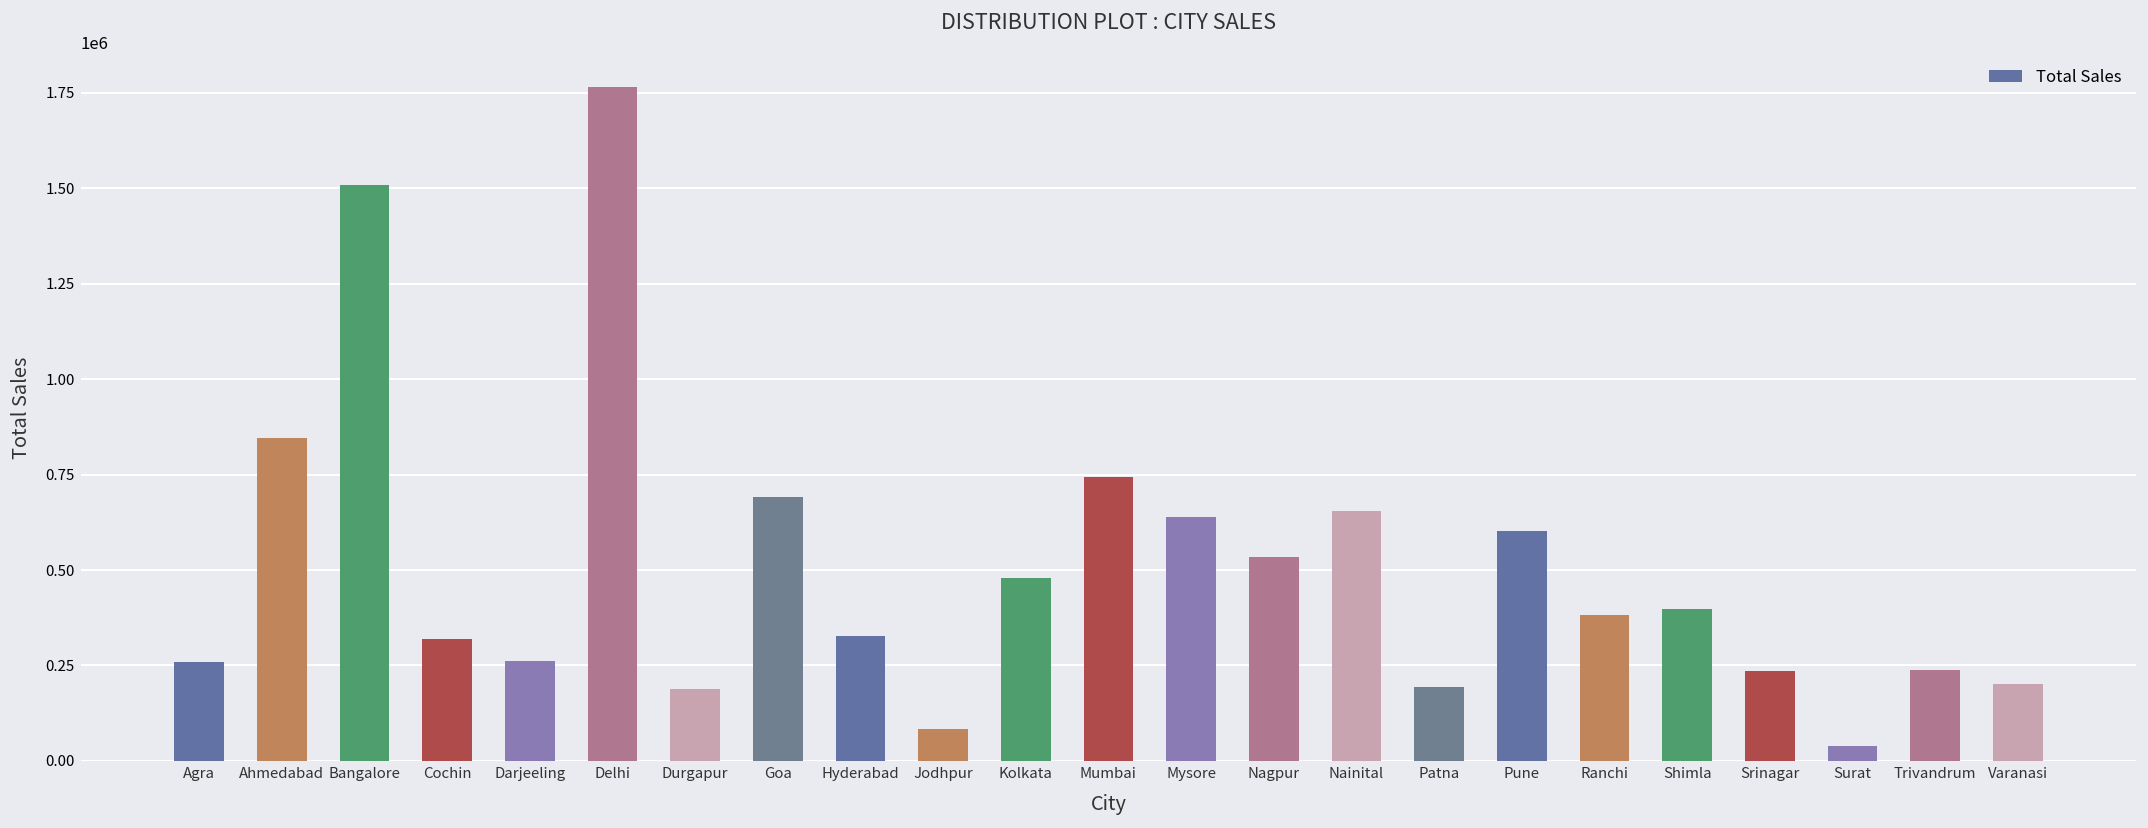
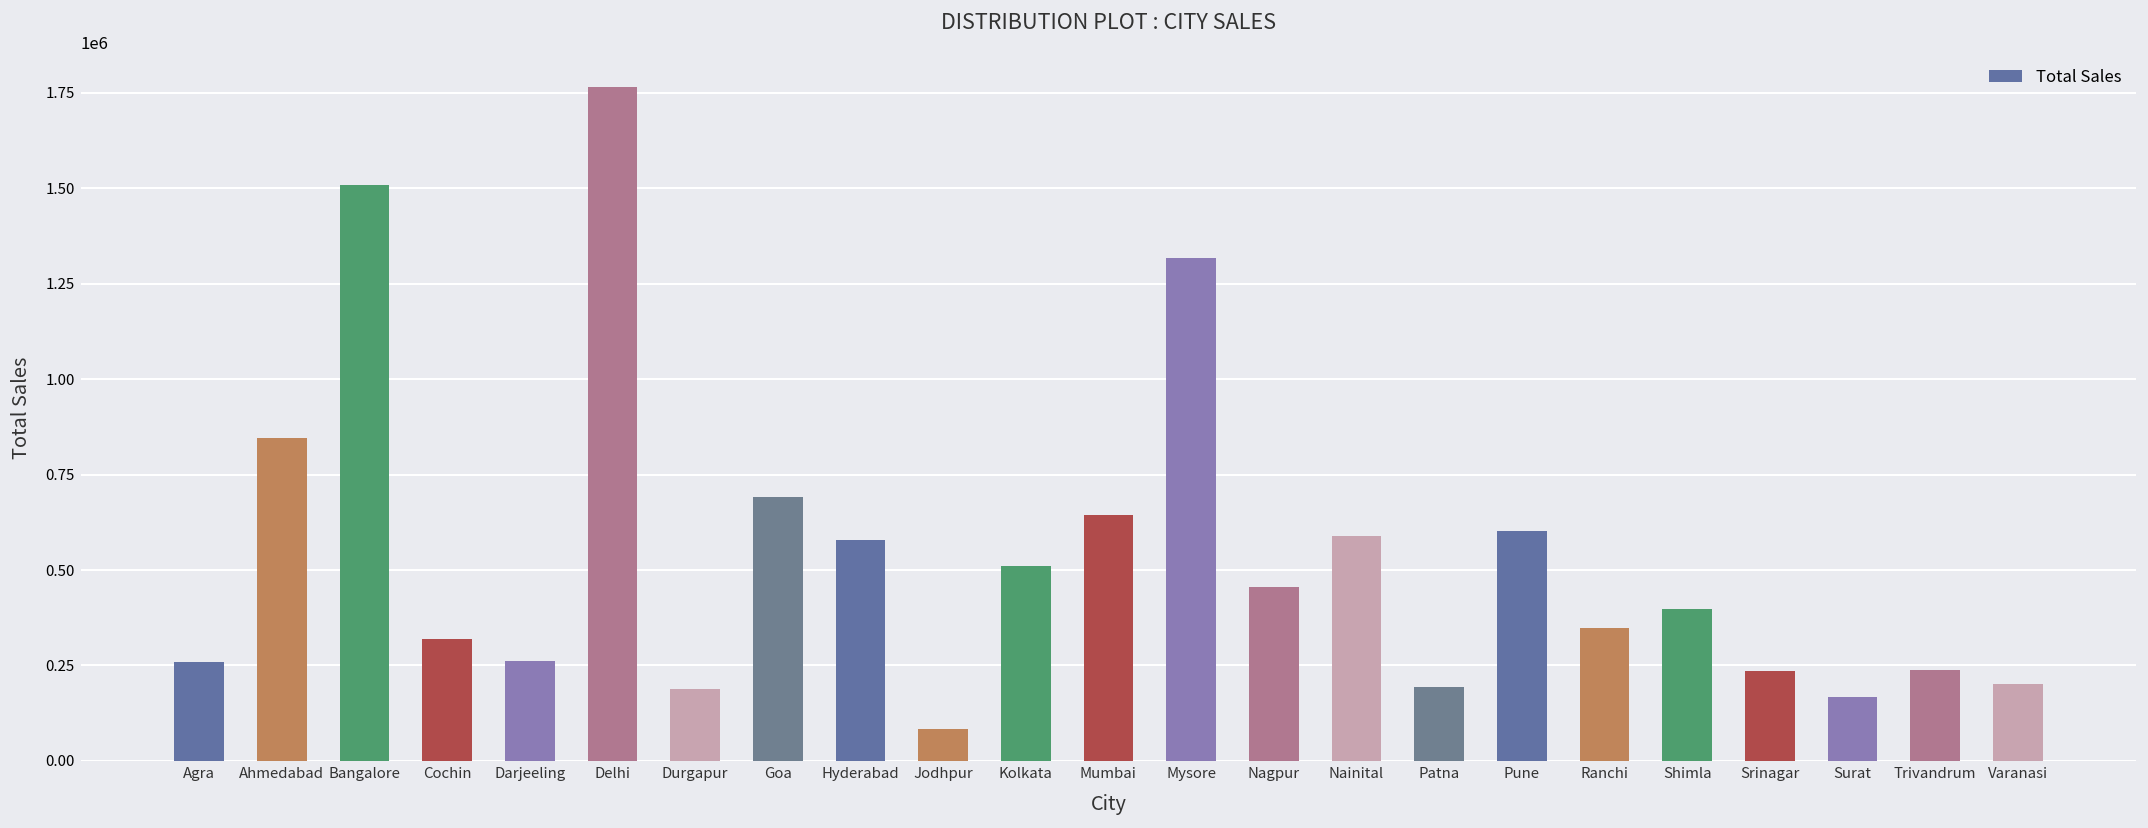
  {
    "Agra": 260000,
    "Ahmedabad": 850000,
    "Bangalore": 1510000,
    "Cochin": 320000,
    "Darjeeling": 260000,
    "Delhi": 1760000,
    "Durgapur": 190000,
    "Goa": 690000,
-   "Hyderabad": 330000,
+   "Hyderabad": 580000,
    "Jodhpur": 80000,
-   "Kolkata": 480000,
-   "Mumbai": 740000,
-   "Mysore": 640000,
-   "Nagpur": 530000,
-   "Nainital": 660000,
+   "Kolkata": 510000,
+   "Mumbai": 640000,
+   "Mysore": 1320000,
+   "Nagpur": 460000,
+   "Nainital": 590000,
    "Patna": 190000,
    "Pune": 600000,
-   "Ranchi": 380000,
+   "Ranchi": 350000,
    "Shimla": 400000,
    "Srinagar": 230000,
-   "Surat": 40000,
+   "Surat": 170000,
    "Trivandrum": 240000,
    "Varanasi": 200000
  }
